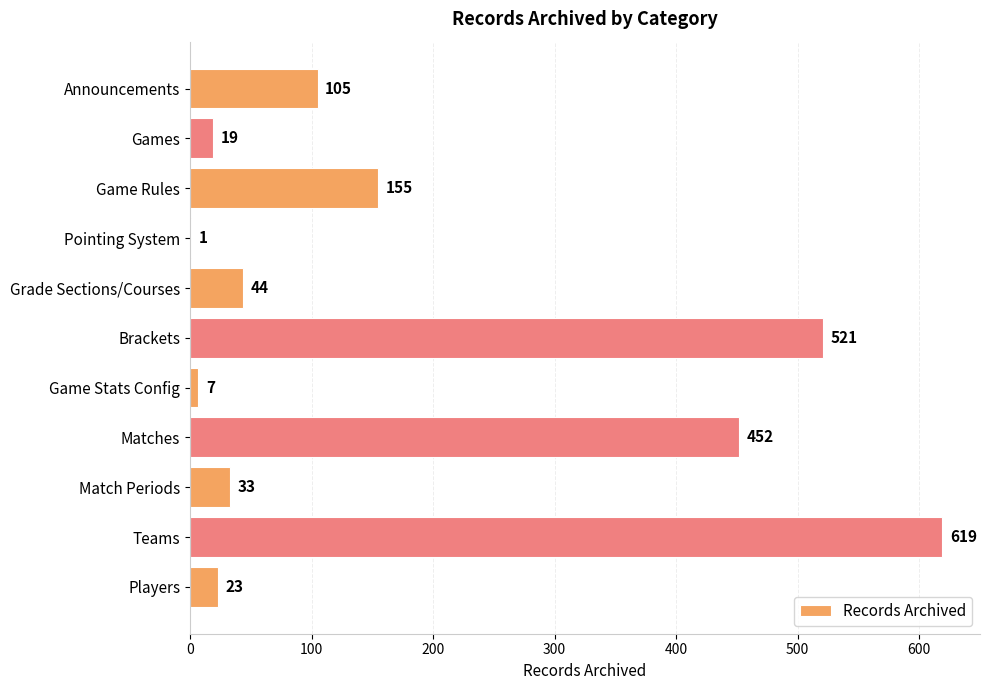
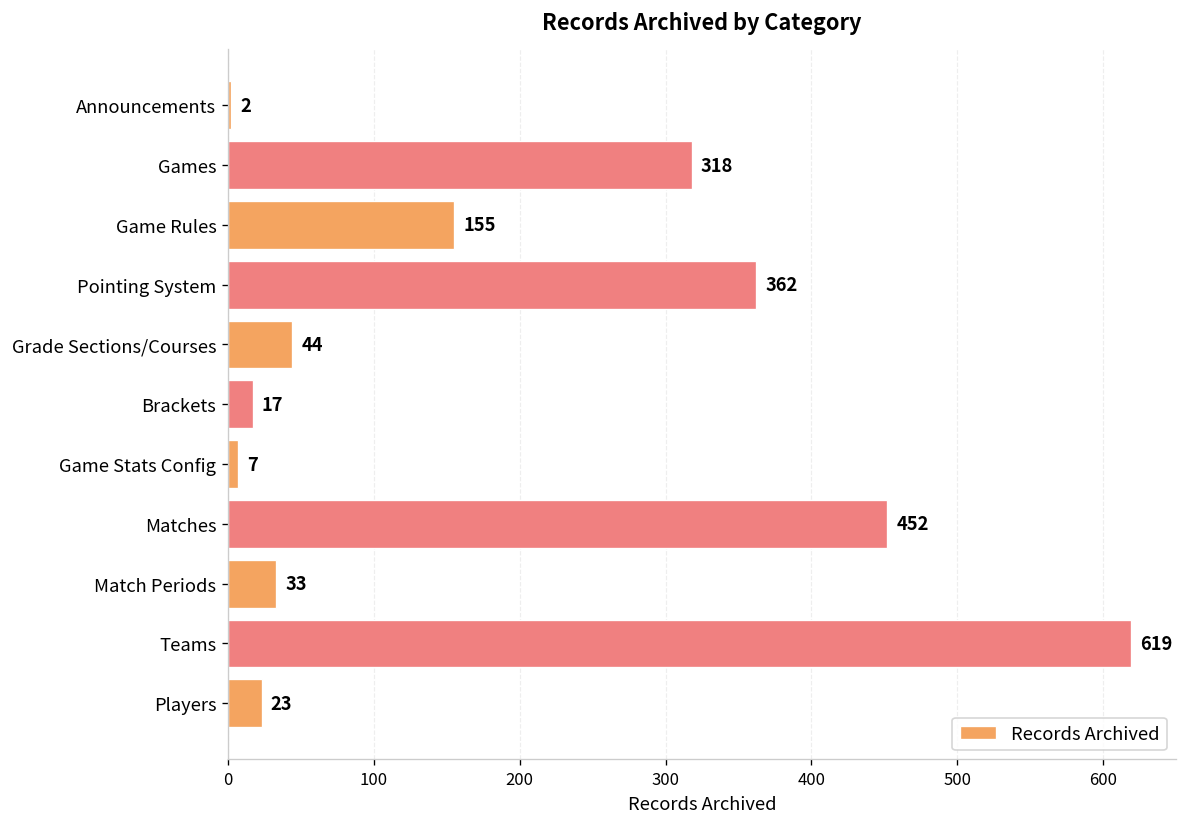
  {
-   "Announcements": 105,
-   "Games": 19,
+   "Announcements": 2,
+   "Games": 318,
    "Game Rules": 155,
-   "Pointing System": 1,
+   "Pointing System": 362,
    "Grade Sections/Courses": 44,
-   "Brackets": 521,
+   "Brackets": 17,
    "Game Stats Config": 7,
    "Matches": 452,
    "Match Periods": 33,
    "Teams": 619,
    "Players": 23
  }
